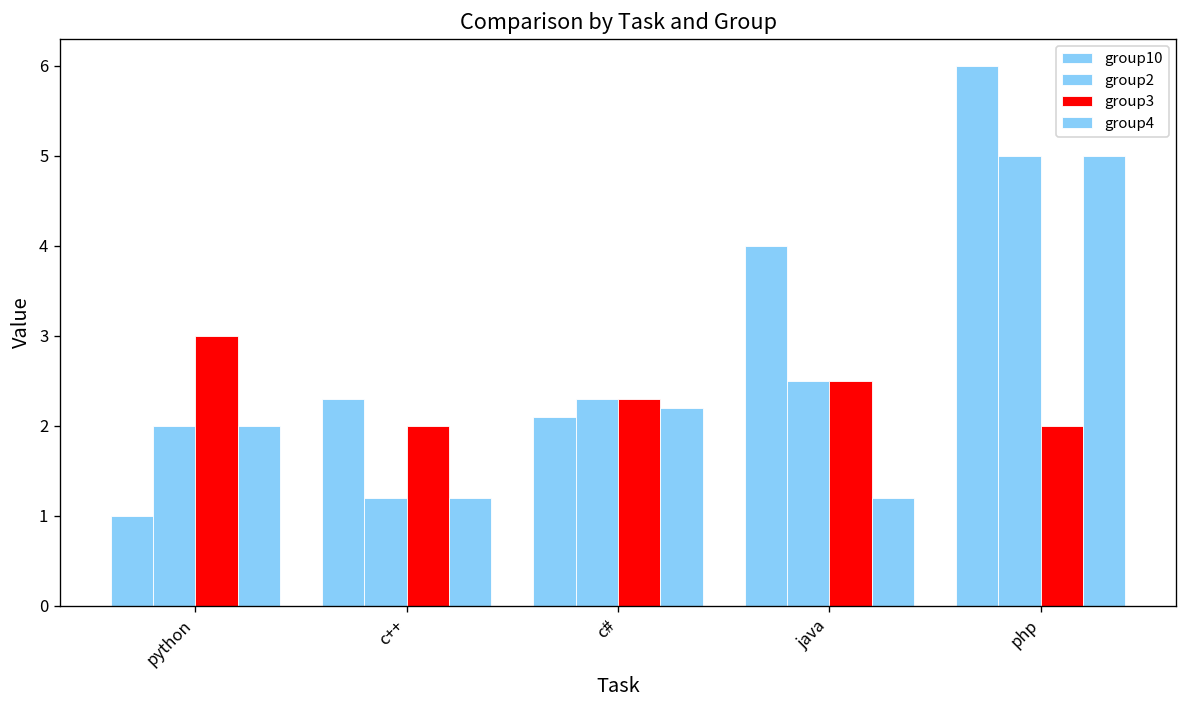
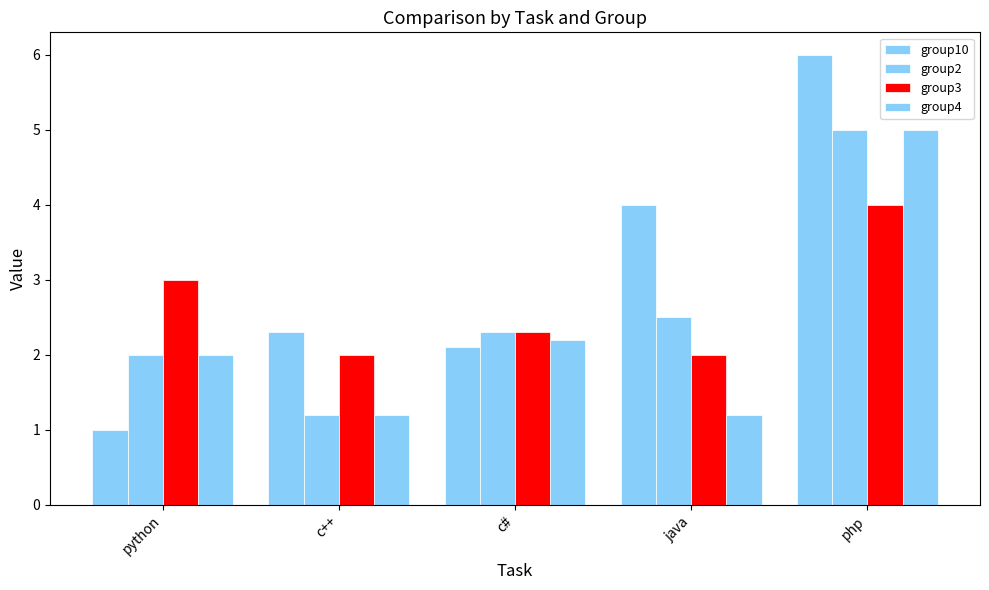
  {
    "group3": {
      "python": 3.0,
      "c++": 2.0,
      "c#": 2.3,
-     "java": 2.5,
-     "php": 2
+     "java": 2.0,
+     "php": 4
    }
  }
